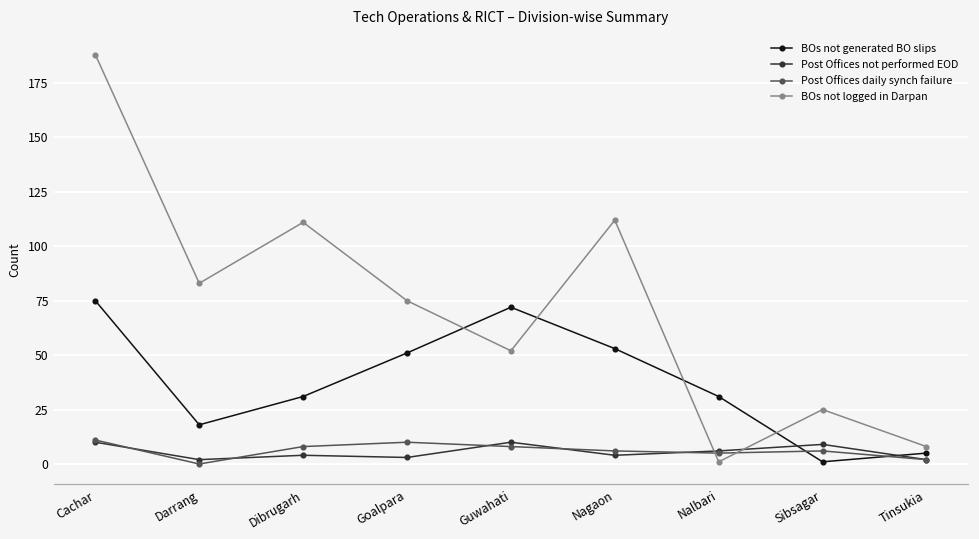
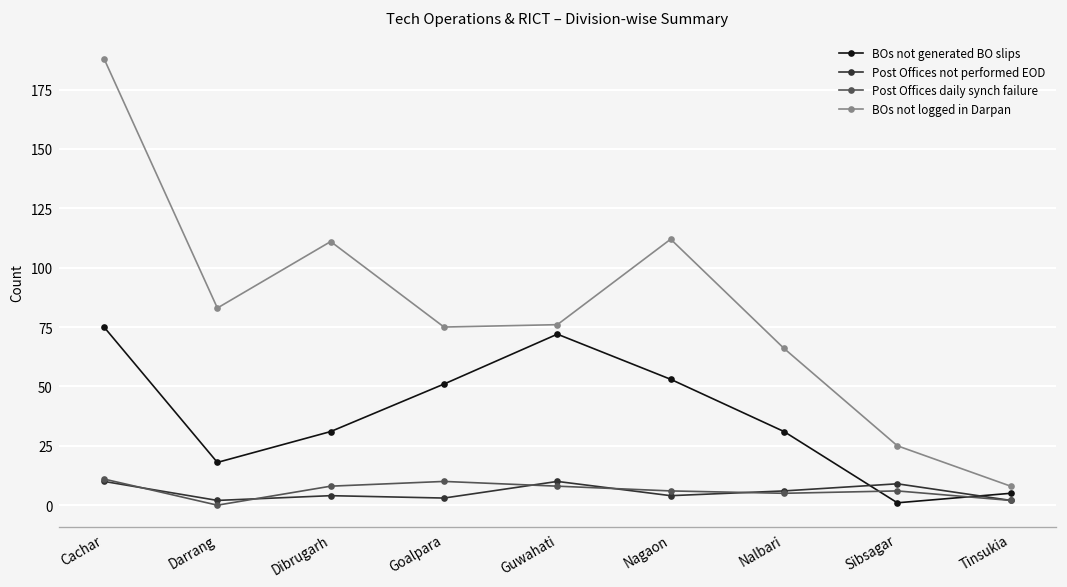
  {
    "BOs not logged in Darpan": {
      "Cachar": 188,
      "Darrang": 83,
      "Dibrugarh": 111,
      "Goalpara": 75,
-     "Guwahati": 52,
+     "Guwahati": 76,
      "Nagaon": 112,
-     "Nalbari": 1,
+     "Nalbari": 66,
      "Sibsagar": 25,
      "Tinsukia": 8
    }
  }
